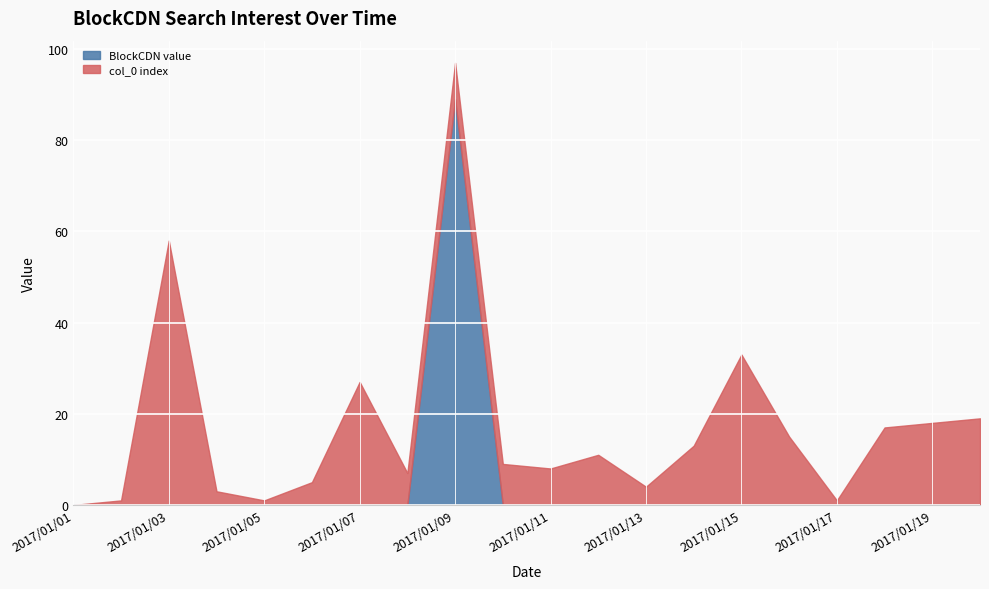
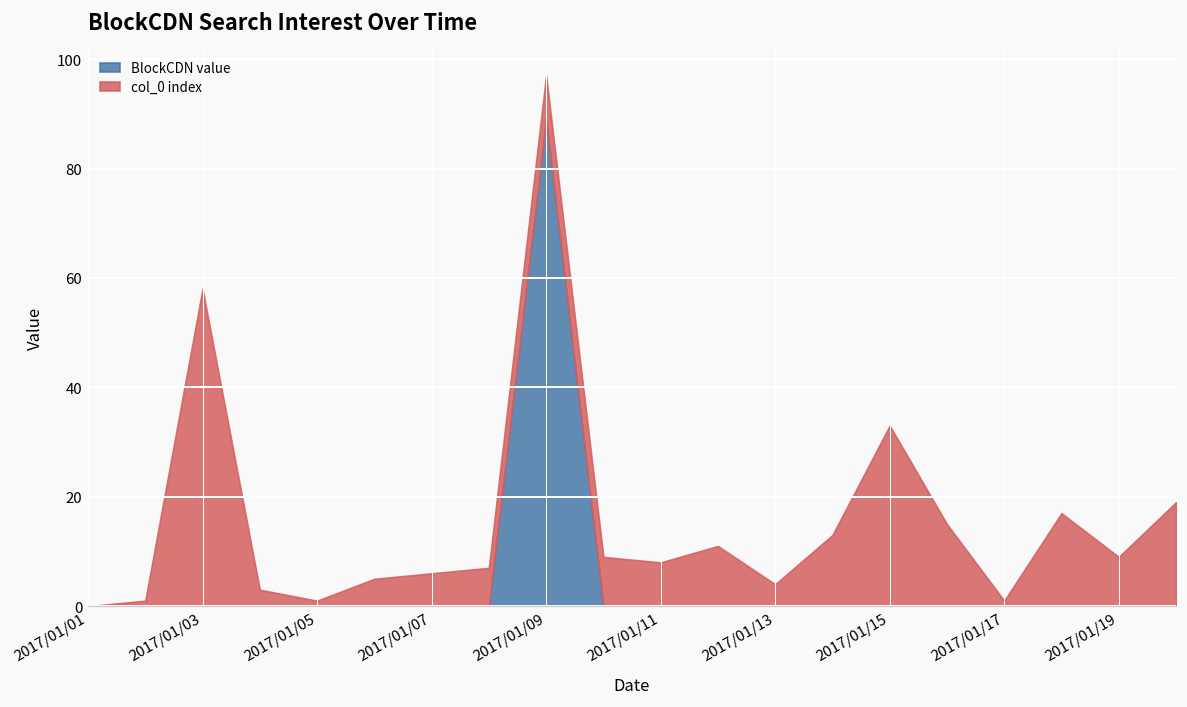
  {
    "BlockCDN value": {
      "2017/01/03": 0,
      "2017/01/05": 0,
      "2017/01/07": 0,
      "2017/01/09": 89,
      "2017/01/11": 0,
      "2017/01/13": 0,
      "2017/01/15": 0,
      "2017/01/17": 0,
      "2017/01/19": 0
    },
    "col_0 index": {
      "2017/01/03": 58,
      "2017/01/05": 1,
-     "2017/01/07": 27,
+     "2017/01/07": 6,
      "2017/01/09": 8,
      "2017/01/11": 8,
      "2017/01/13": 4,
      "2017/01/15": 33,
      "2017/01/17": 1,
-     "2017/01/19": 18
+     "2017/01/19": 9
    }
  }
